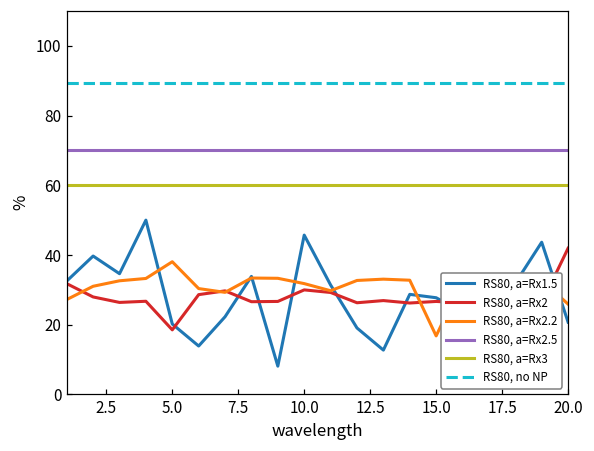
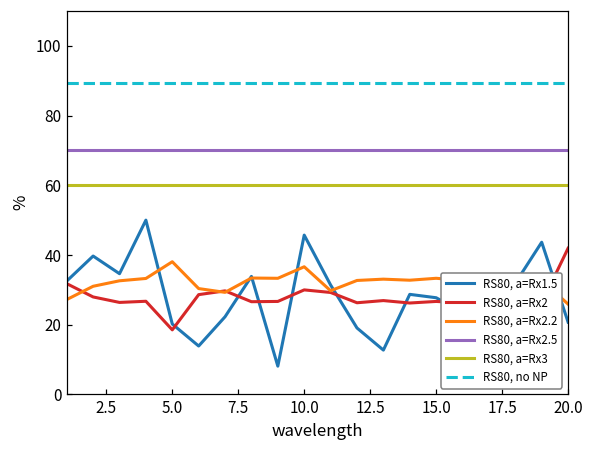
  {
    "RS80, a=Rx1.5": {
      "5.0": 20,
      "10.0": 46,
      "15.0": 28,
      "20.0": 21
    },
    "RS80, a=Rx2": {
      "5.0": 19,
      "10.0": 30,
      "15.0": 27,
      "20.0": 42
    },
    "RS80, a=Rx2.2": {
      "5.0": 38,
-     "10.0": 32,
-     "15.0": 17,
+     "10.0": 37,
+     "15.0": 33,
      "20.0": 26
    },
    "RS80, a=Rx2.5": {
      "5.0": 70,
      "10.0": 70,
      "15.0": 70,
      "20.0": 70
    },
    "RS80, a=Rx3": {
      "5.0": 60,
      "10.0": 60,
      "15.0": 60,
      "20.0": 60
    },
    "RS80, no NP": {
      "5.0": 89,
      "10.0": 89,
      "15.0": 89,
      "20.0": 89
    }
  }
